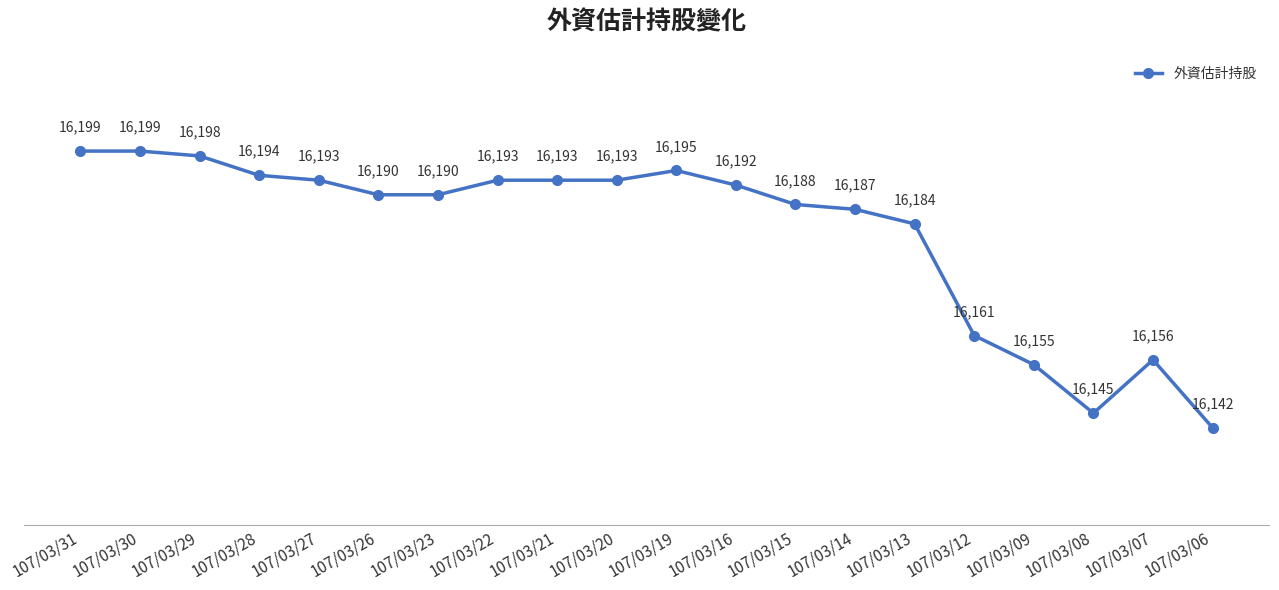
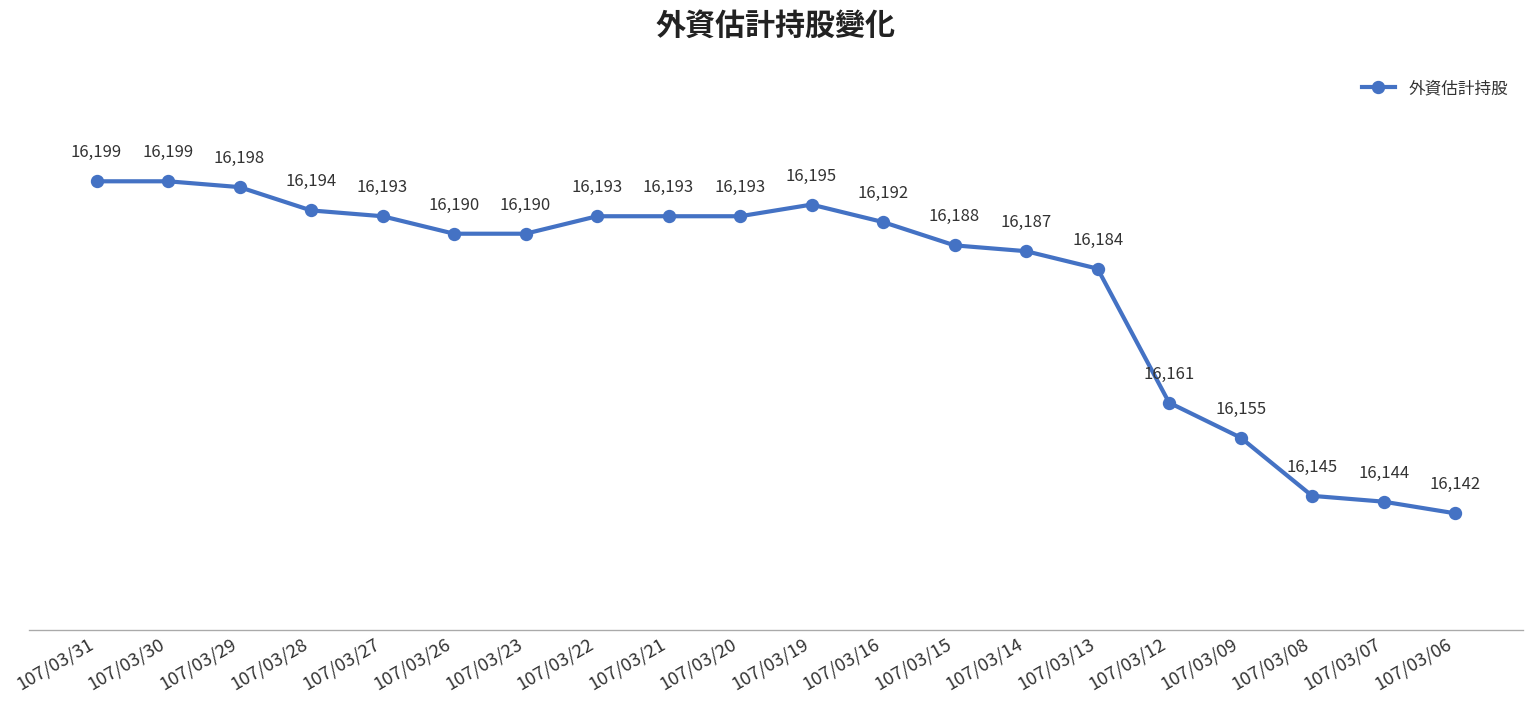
  {
    "107/03/31": "16,199",
    "107/03/30": "16,199",
    "107/03/29": "16,198",
    "107/03/28": "16,194",
    "107/03/27": "16,193",
    "107/03/26": "16,190",
    "107/03/23": "16,190",
    "107/03/22": "16,193",
    "107/03/21": "16,193",
    "107/03/20": "16,193",
    "107/03/19": "16,195",
    "107/03/16": "16,192",
    "107/03/15": "16,188",
    "107/03/14": "16,187",
    "107/03/13": "16,184",
    "107/03/12": "16,161",
    "107/03/09": "16,155",
    "107/03/08": "16,145",
-   "107/03/07": "16,156",
+   "107/03/07": "16,144",
    "107/03/06": "16,142"
  }
